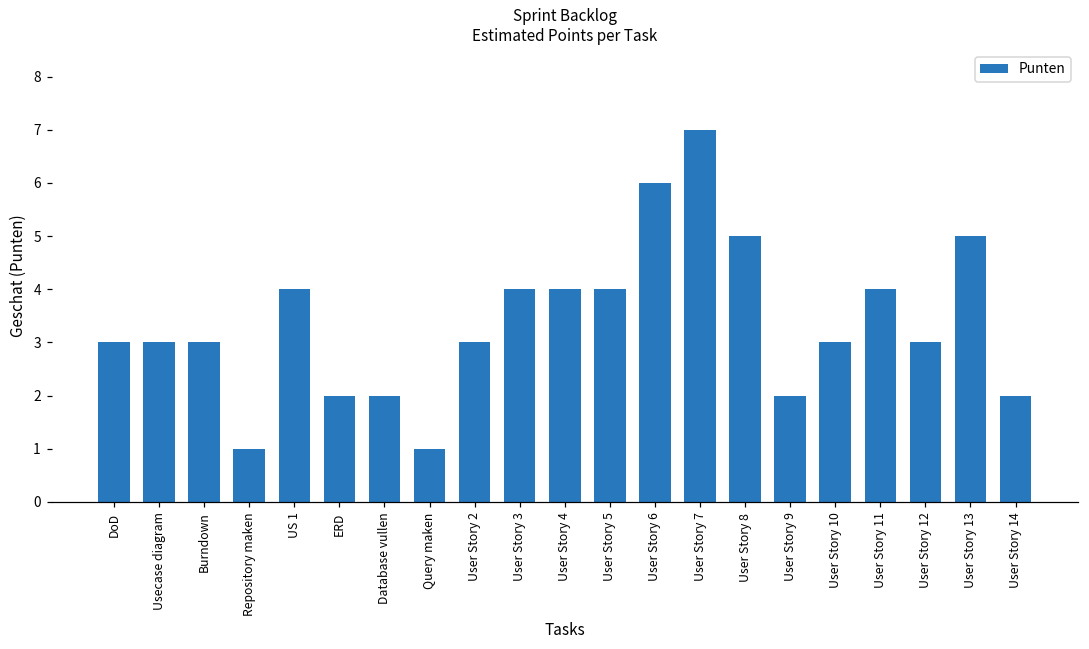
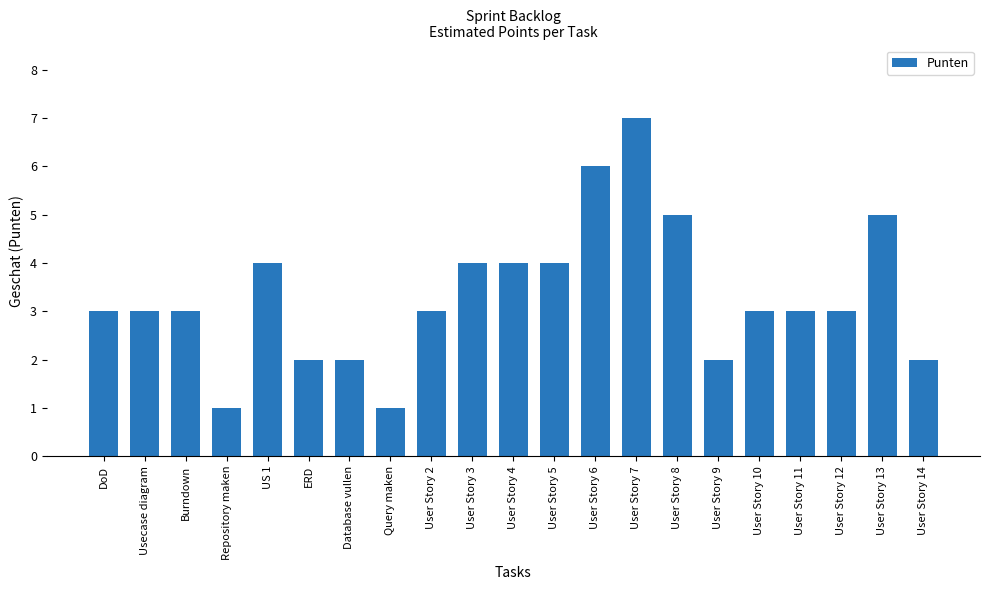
  {
    "DoD": 3,
    "Usecase diagram": 3,
    "Burndown": 3,
    "Repository maken": 1,
    "US 1": 4,
    "ERD": 2,
    "Database vullen": 2,
    "Query maken": 1,
    "User Story 2": 3,
    "User Story 3": 4,
    "User Story 4": 4,
    "User Story 5": 4,
    "User Story 6": 6,
    "User Story 7": 7,
    "User Story 8": 5,
    "User Story 9": 2,
    "User Story 10": 3,
-   "User Story 11": 4,
+   "User Story 11": 3,
    "User Story 12": 3,
    "User Story 13": 5,
    "User Story 14": 2
  }
